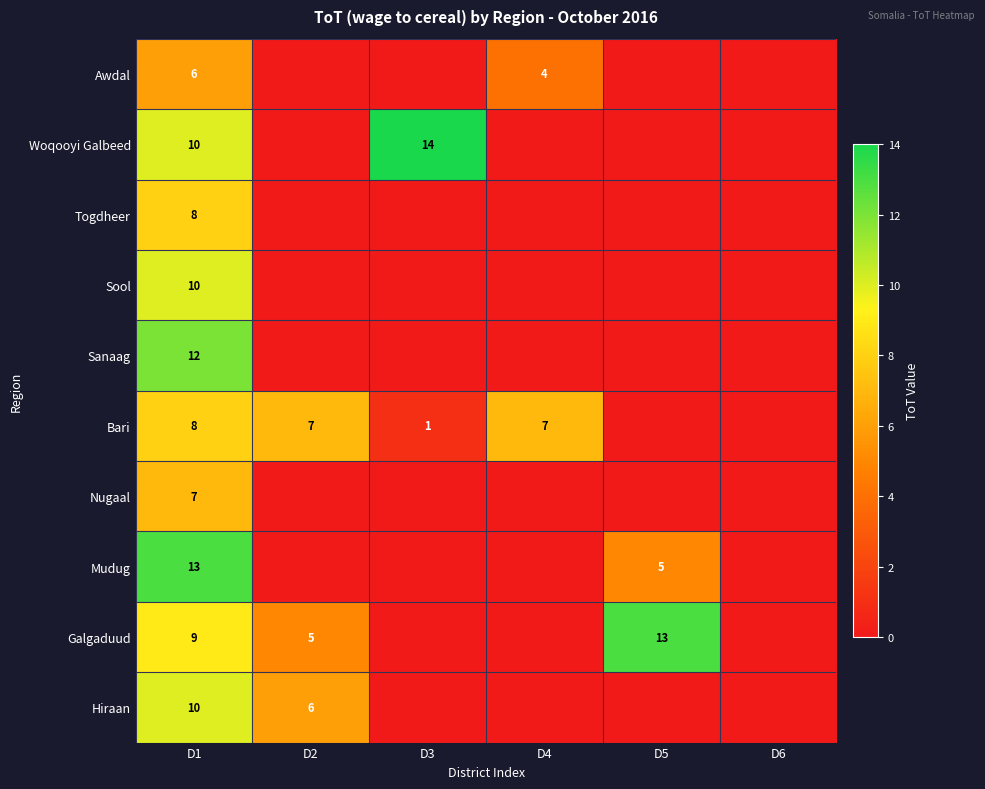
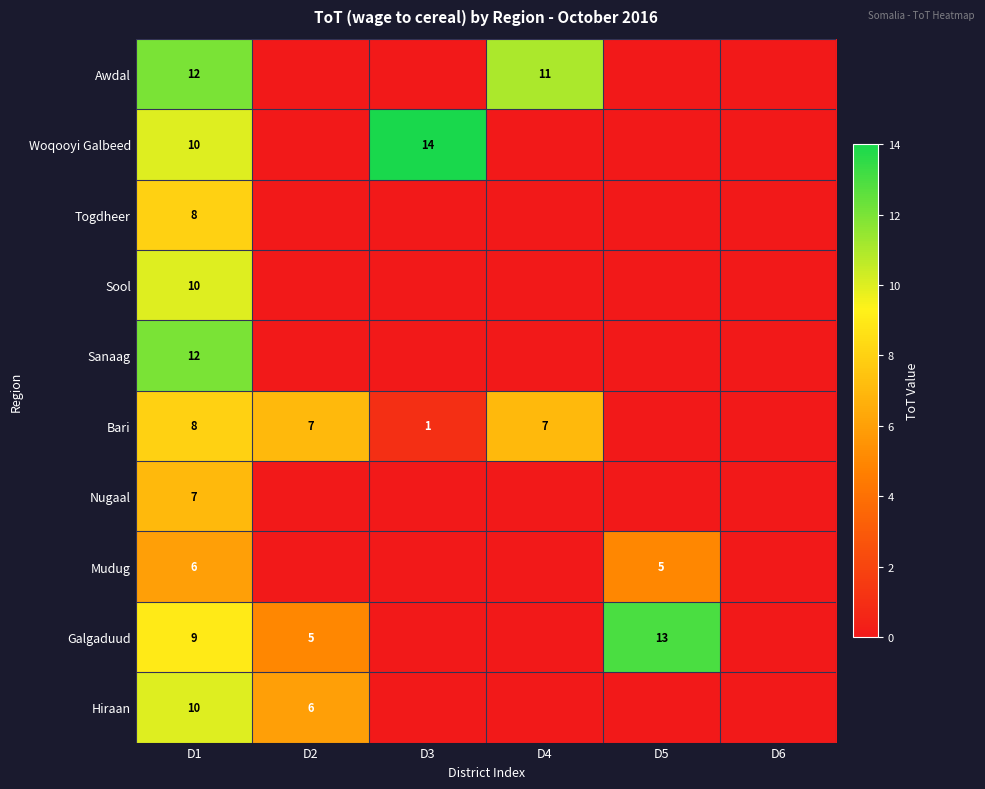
  {
    "Awdal": {
-     "D1": 6,
-     "D4": 4
+     "D1": 12,
+     "D4": 11
    },
    "Woqooyi Galbeed": {
      "D1": 10,
      "D3": 14
    },
    "Togdheer": {
      "D1": 8
    },
    "Sool": {
      "D1": 10
    },
    "Sanaag": {
      "D1": 12
    },
    "Bari": {
      "D1": 8,
      "D2": 7,
      "D3": 1,
      "D4": 7
    },
    "Nugaal": {
      "D1": 7
    },
    "Mudug": {
-     "D1": 13,
+     "D1": 6,
      "D5": 5
    },
    "Galgaduud": {
      "D1": 9,
      "D2": 5,
      "D5": 13
    },
    "Hiraan": {
      "D1": 10,
      "D2": 6
    }
  }
